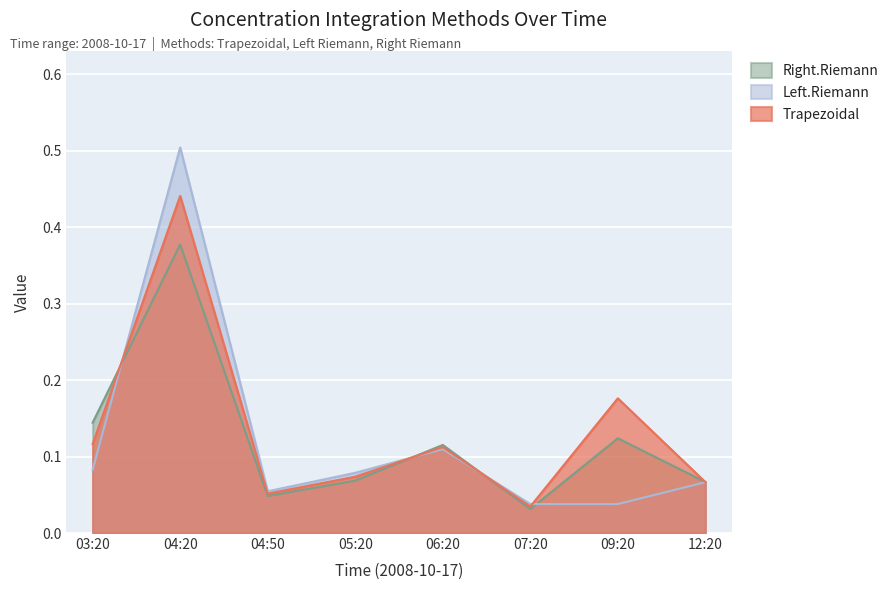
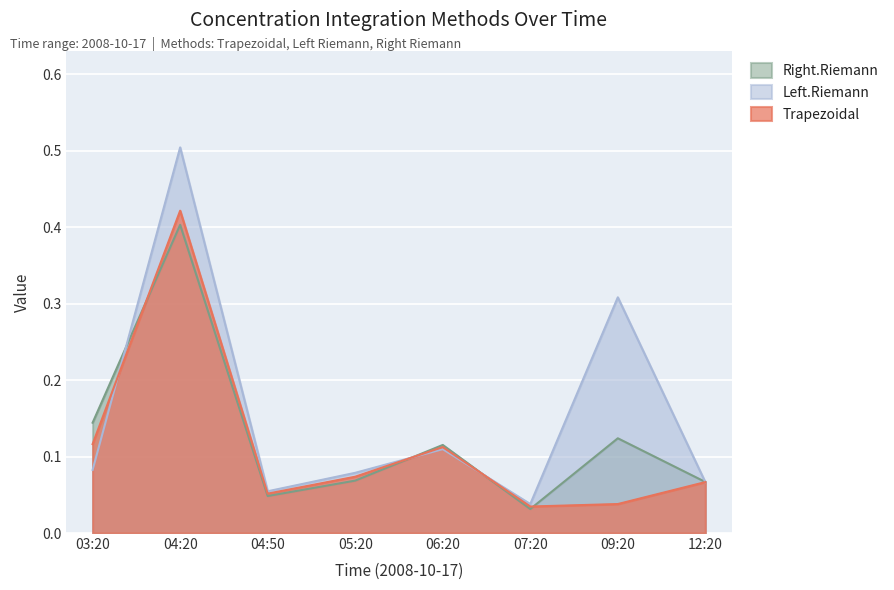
  {
    "Right.Riemann": {
      "03:20": 0.14,
-     "04:20": 0.38,
+     "04:20": 0.40,
      "05:20": 0.07,
      "09:20": 0.12
    },
    "Left.Riemann": {
      "03:20": 0.08,
      "04:20": 0.50,
      "05:20": 0.08,
-     "09:20": 0.04
+     "09:20": 0.31
    },
    "Trapezoidal": {
      "03:20": 0.12,
-     "04:20": 0.44,
+     "04:20": 0.42,
      "05:20": 0.07,
-     "09:20": 0.18
+     "09:20": 0.04
    }
  }
